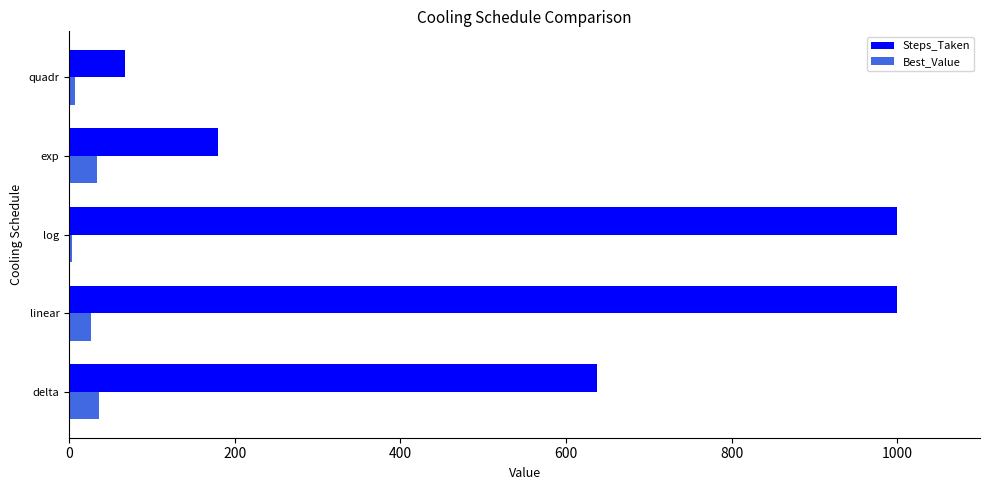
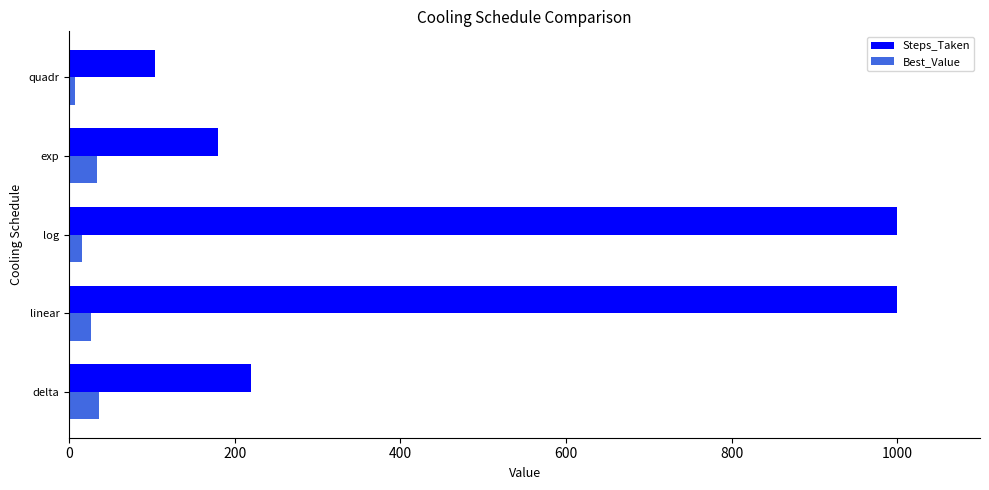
  {
    "Steps_Taken": {
-     "quadr": 70,
+     "quadr": 100,
      "exp": 180,
      "log": 1000,
      "linear": 1000,
-     "delta": 640
+     "delta": 220
    },
    "Best_Value": {
      "quadr": 10,
      "exp": 30,
-     "log": 0,
+     "log": 20,
      "linear": 30,
      "delta": 40
    }
  }
